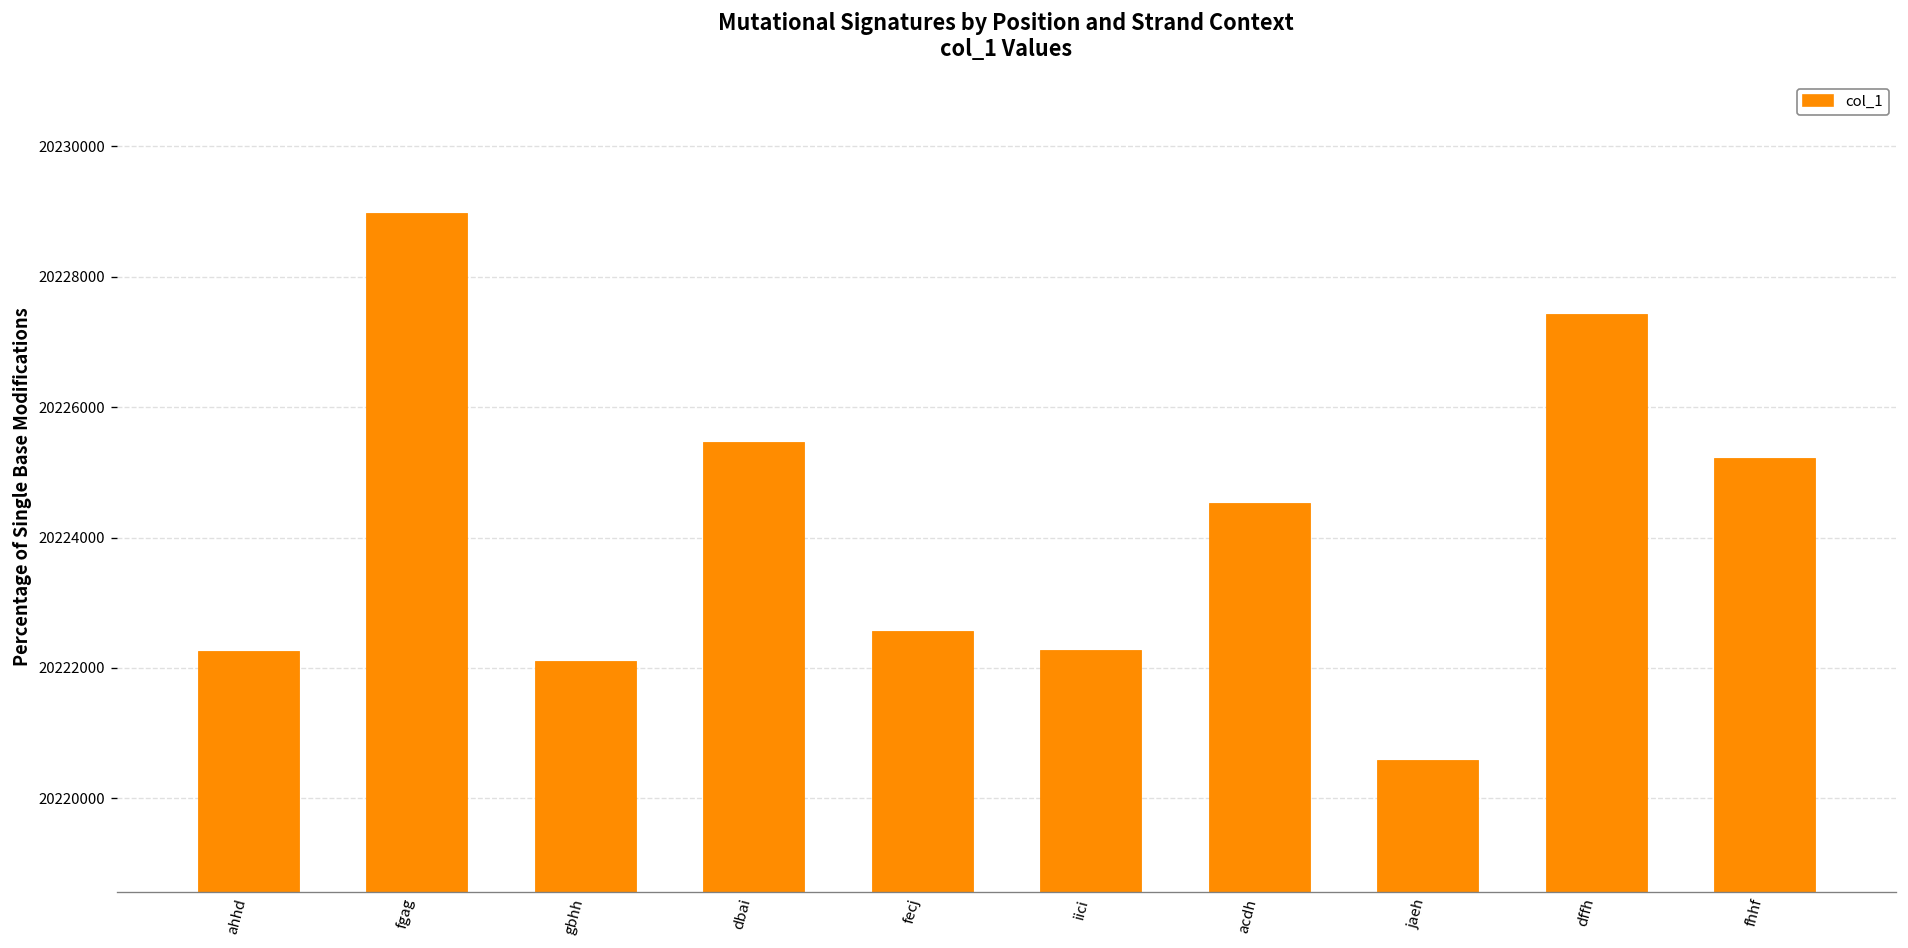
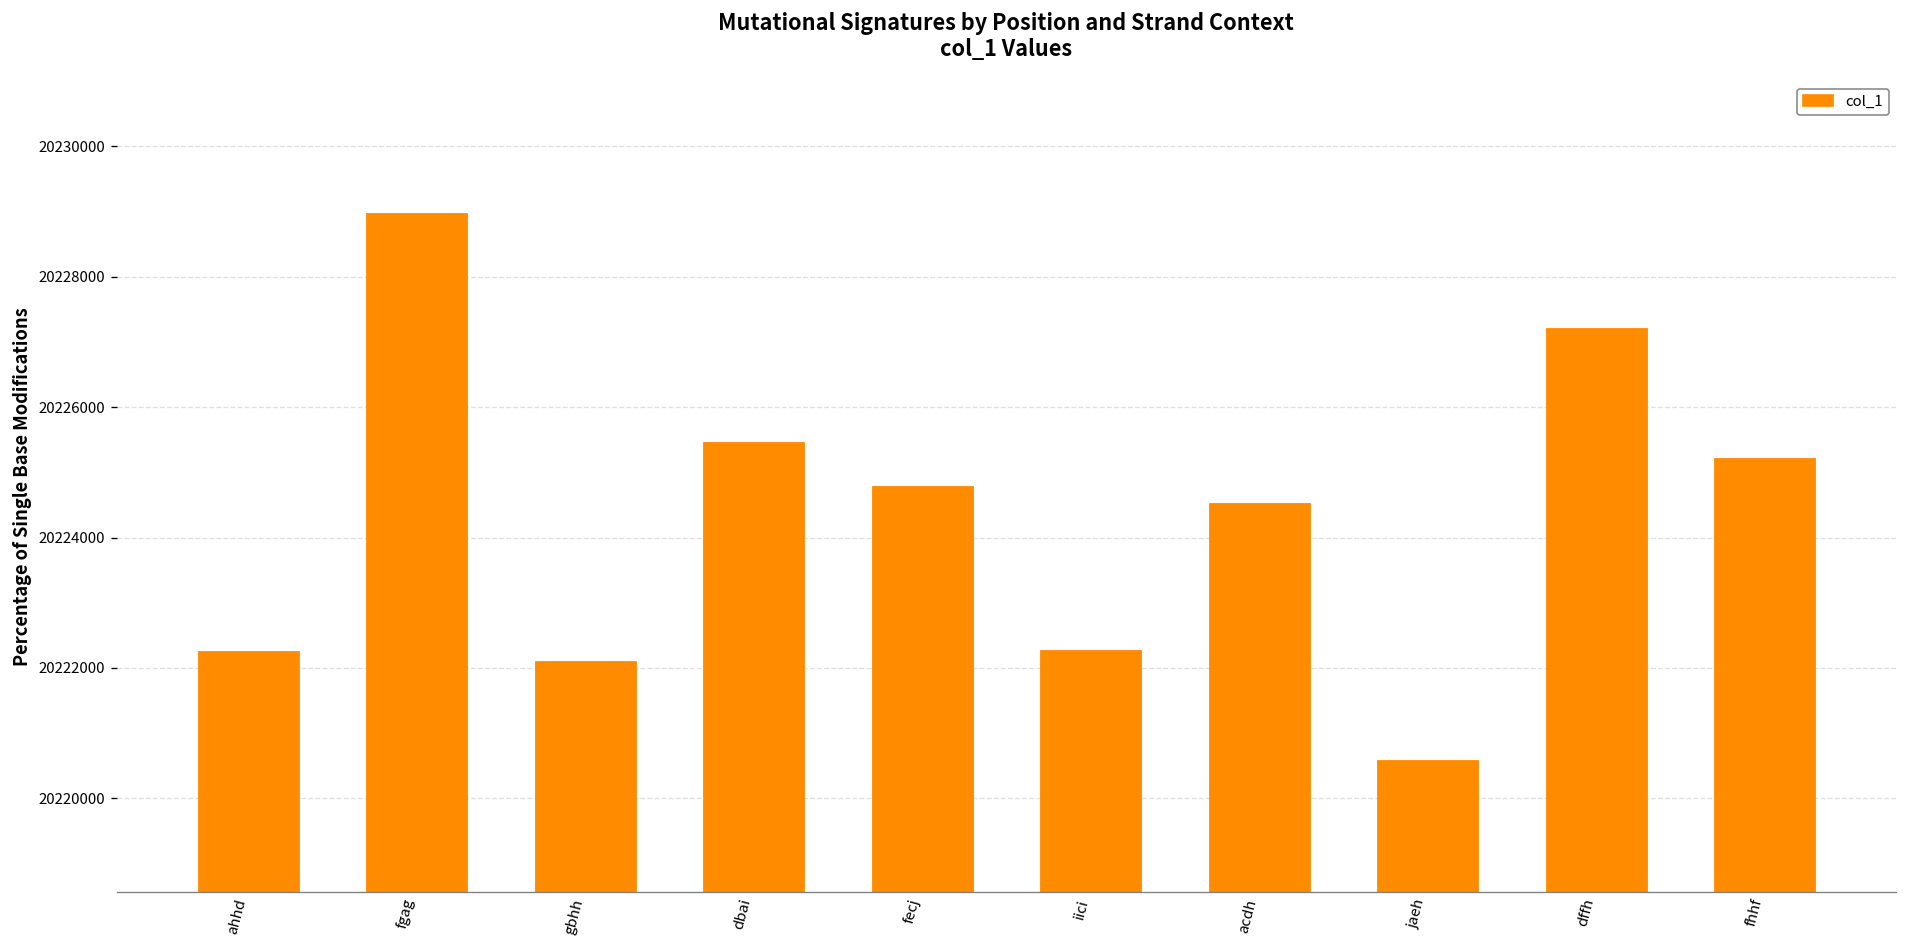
  {
    "ahhd": 20222300,
    "fgag": 20229000,
    "gbhh": 20222100,
    "dbai": 20225500,
-   "fecj": 20222600,
+   "fecj": 20224800,
    "iici": 20222300,
    "acdh": 20224500,
    "jaeh": 20220600,
-   "dffh": 20227400,
+   "dffh": 20227200,
    "fhhf": 20225200
  }
